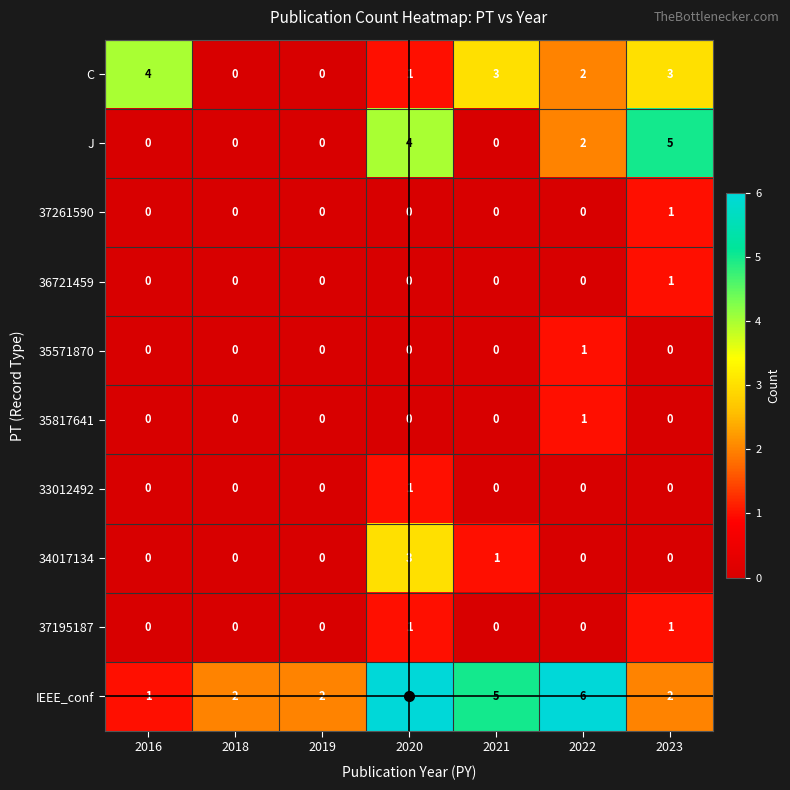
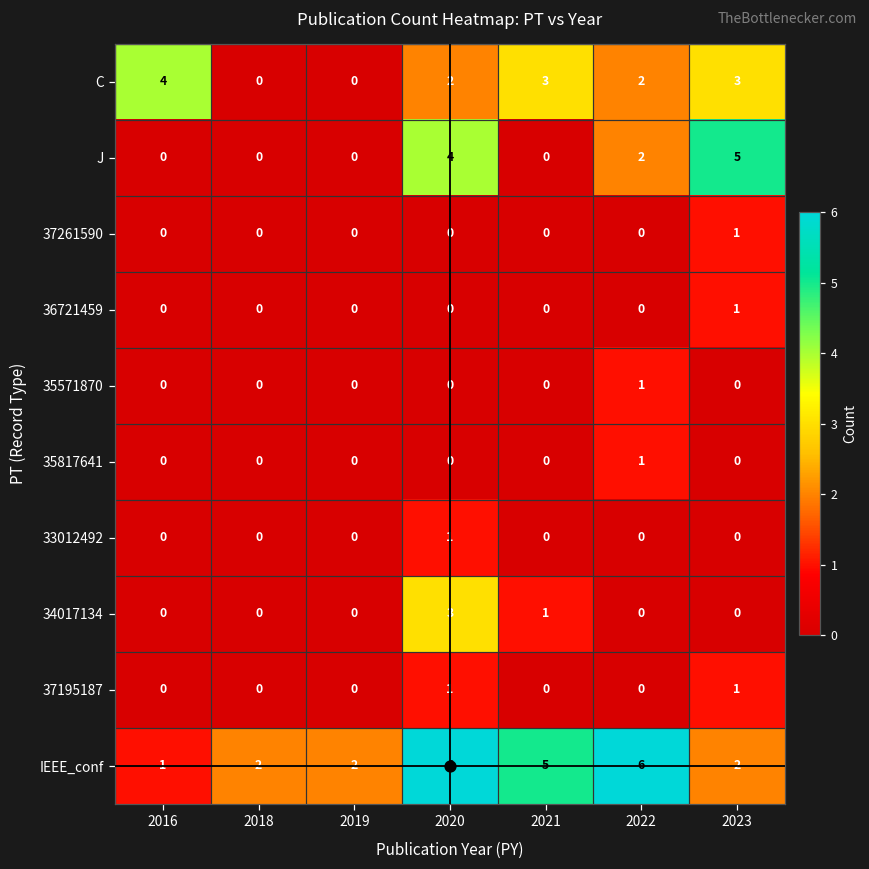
  {
    "C": {
      "2016": 4,
      "2018": 0,
      "2019": 0,
-     "2020": 1,
+     "2020": 2,
      "2021": 3,
      "2022": 2,
      "2023": 3
    },
    "J": {
      "2016": 0,
      "2018": 0,
      "2019": 0,
      "2020": 4,
      "2021": 0,
      "2022": 2,
      "2023": 5
    },
    "37261590": {
      "2016": 0,
      "2018": 0,
      "2019": 0,
      "2020": 0,
      "2021": 0,
      "2022": 0,
      "2023": 1
    },
    "36721459": {
      "2016": 0,
      "2018": 0,
      "2019": 0,
      "2020": 0,
      "2021": 0,
      "2022": 0,
      "2023": 1
    },
    "35571870": {
      "2016": 0,
      "2018": 0,
      "2019": 0,
      "2020": 0,
      "2021": 0,
      "2022": 1,
      "2023": 0
    },
    "35817641": {
      "2016": 0,
      "2018": 0,
      "2019": 0,
      "2020": 0,
      "2021": 0,
      "2022": 1,
      "2023": 0
    },
    "33012492": {
      "2016": 0,
      "2018": 0,
      "2019": 0,
      "2020": 1,
      "2021": 0,
      "2022": 0,
      "2023": 0
    },
    "34017134": {
      "2016": 0,
      "2018": 0,
      "2019": 0,
      "2020": 3,
      "2021": 1,
      "2022": 0,
      "2023": 0
    },
    "37195187": {
      "2016": 0,
      "2018": 0,
      "2019": 0,
      "2020": 1,
      "2021": 0,
      "2022": 0,
      "2023": 1
    },
    "IEEE_conf": {
      "2016": 1,
      "2018": 2,
      "2019": 2,
      "2021": 5,
      "2022": 6,
      "2023": 2
    }
  }
